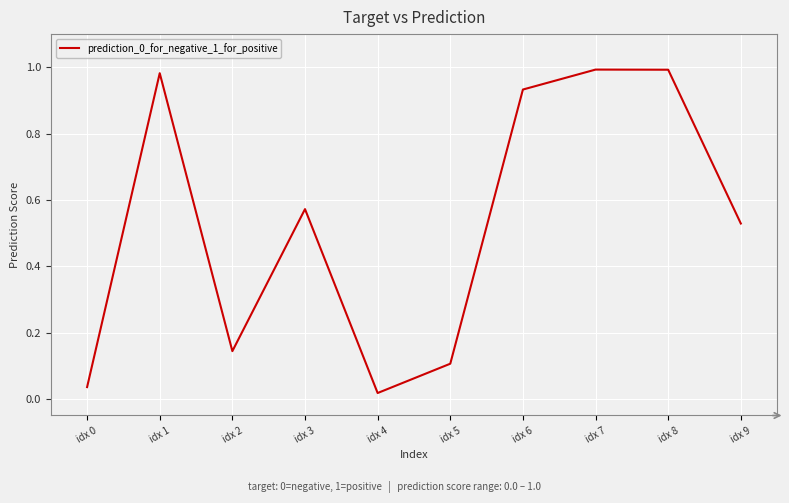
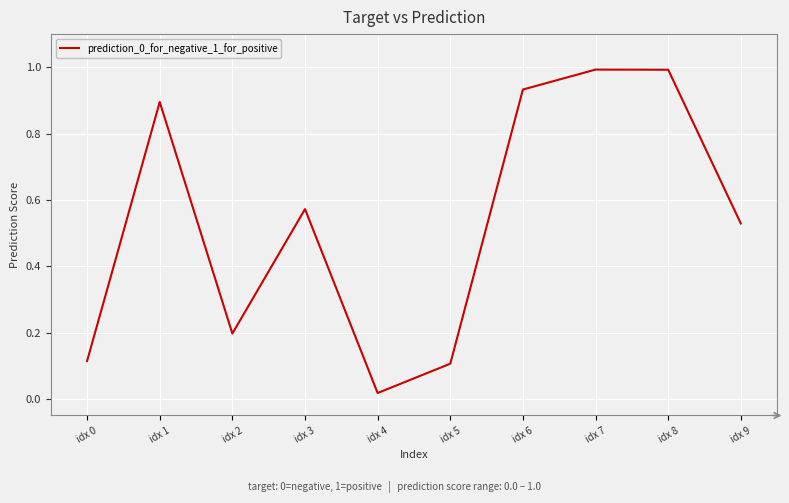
  {
-   "idx 0": 0.04,
-   "idx 1": 0.98,
-   "idx 2": 0.14,
+   "idx 0": 0.11,
+   "idx 1": 0.90,
+   "idx 2": 0.20,
    "idx 3": 0.57,
    "idx 4": 0.02,
    "idx 5": 0.11,
    "idx 6": 0.93,
    "idx 7": 0.99,
    "idx 8": 0.99,
    "idx 9": 0.53
  }
